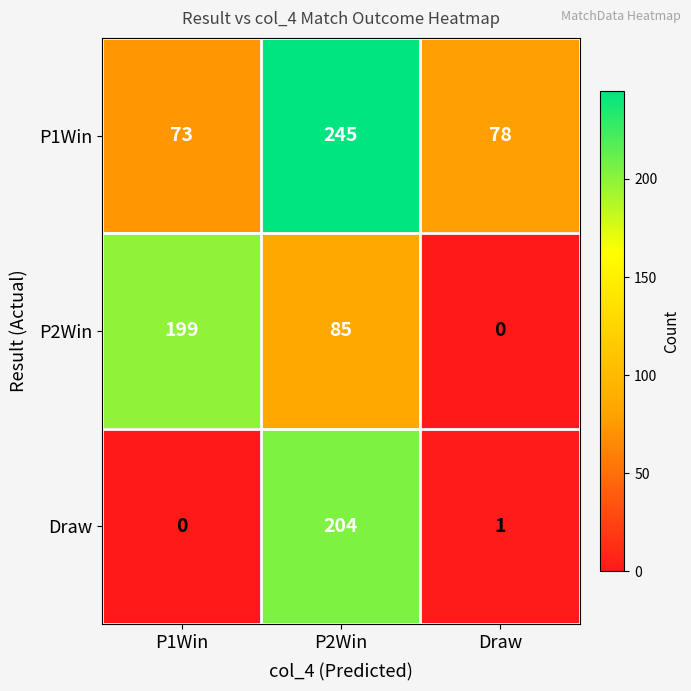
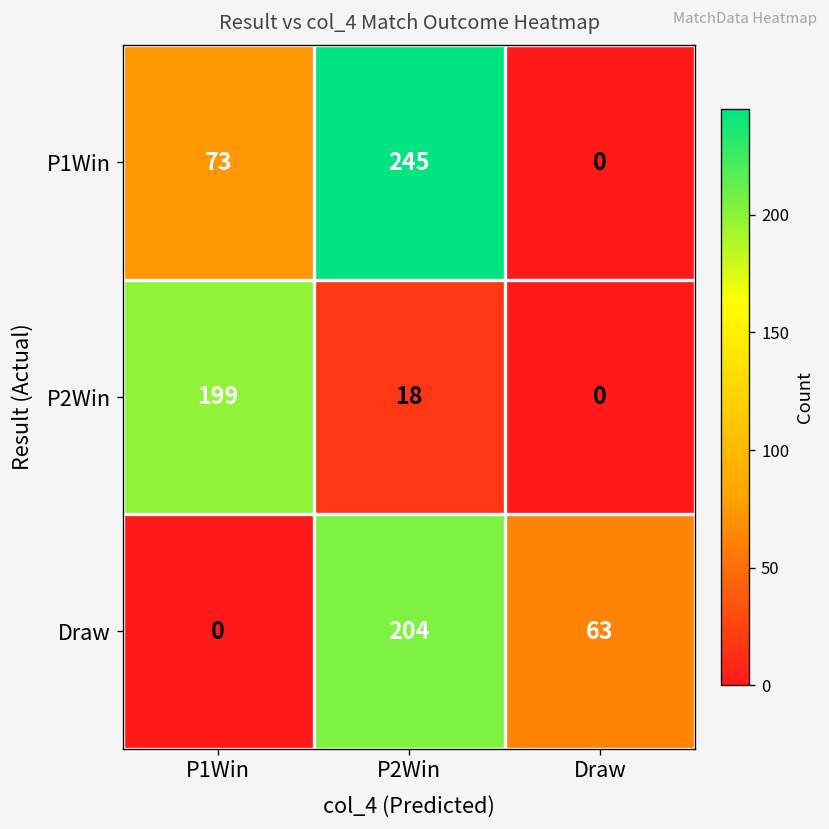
  {
    "P1Win": {
      "P1Win": 73,
      "P2Win": 245,
-     "Draw": 78
+     "Draw": 0
    },
    "P2Win": {
      "P1Win": 199,
-     "P2Win": 85,
+     "P2Win": 18,
      "Draw": 0
    },
    "Draw": {
      "P1Win": 0,
      "P2Win": 204,
-     "Draw": 1
+     "Draw": 63
    }
  }
